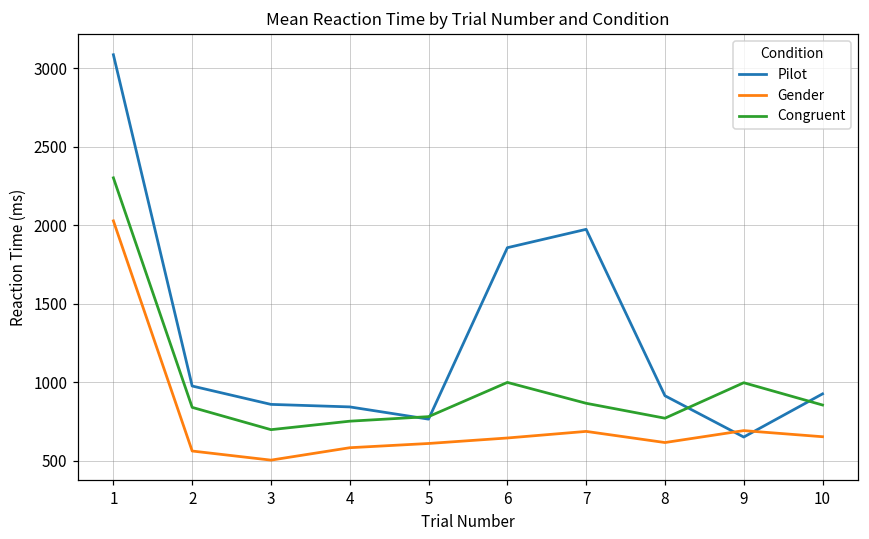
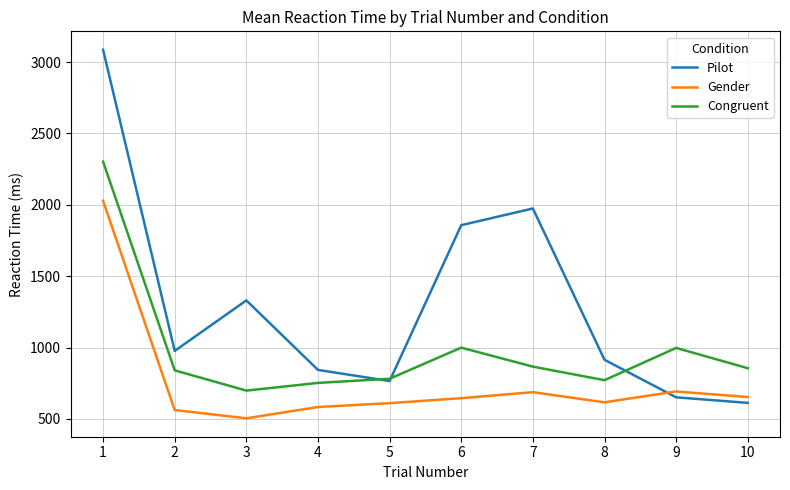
  {
    "Pilot": {
      "1": 3090,
      "2": 980,
-     "3": 860,
+     "3": 1330,
      "4": 840,
      "6": 1860,
      "7": 1970,
      "8": 910,
      "9": 650,
-     "10": 930
+     "10": 610
    },
    "Gender": {
      "1": 2030,
      "2": 560,
      "3": 500,
      "4": 580,
      "5": 610,
      "6": 650,
      "7": 690,
      "8": 620,
      "9": 690,
      "10": 650
    },
    "Congruent": {
      "1": 2300,
      "2": 840,
      "3": 700,
      "4": 750,
      "6": 1000,
      "7": 870,
      "8": 770,
      "9": 1000,
      "10": 860
    }
  }
